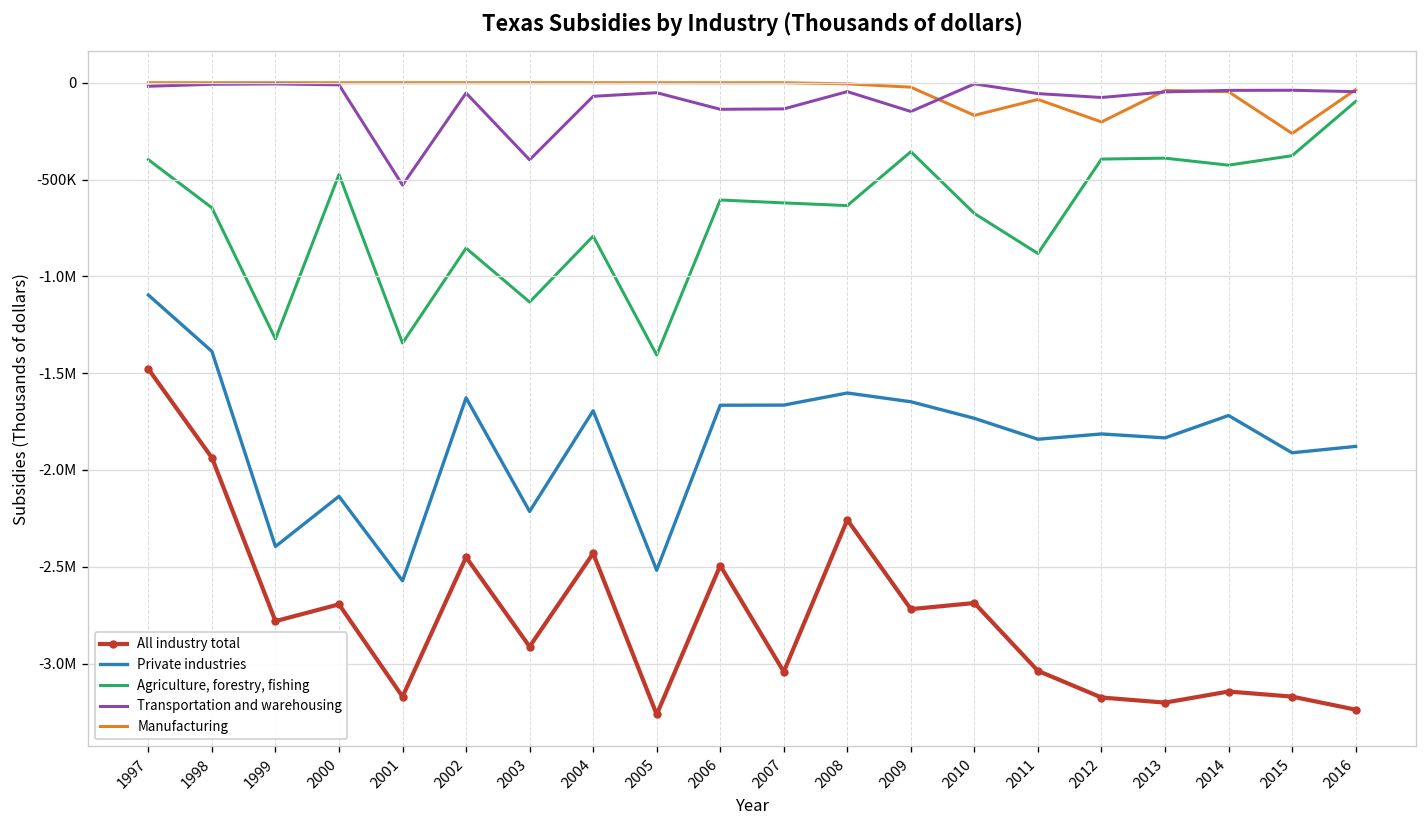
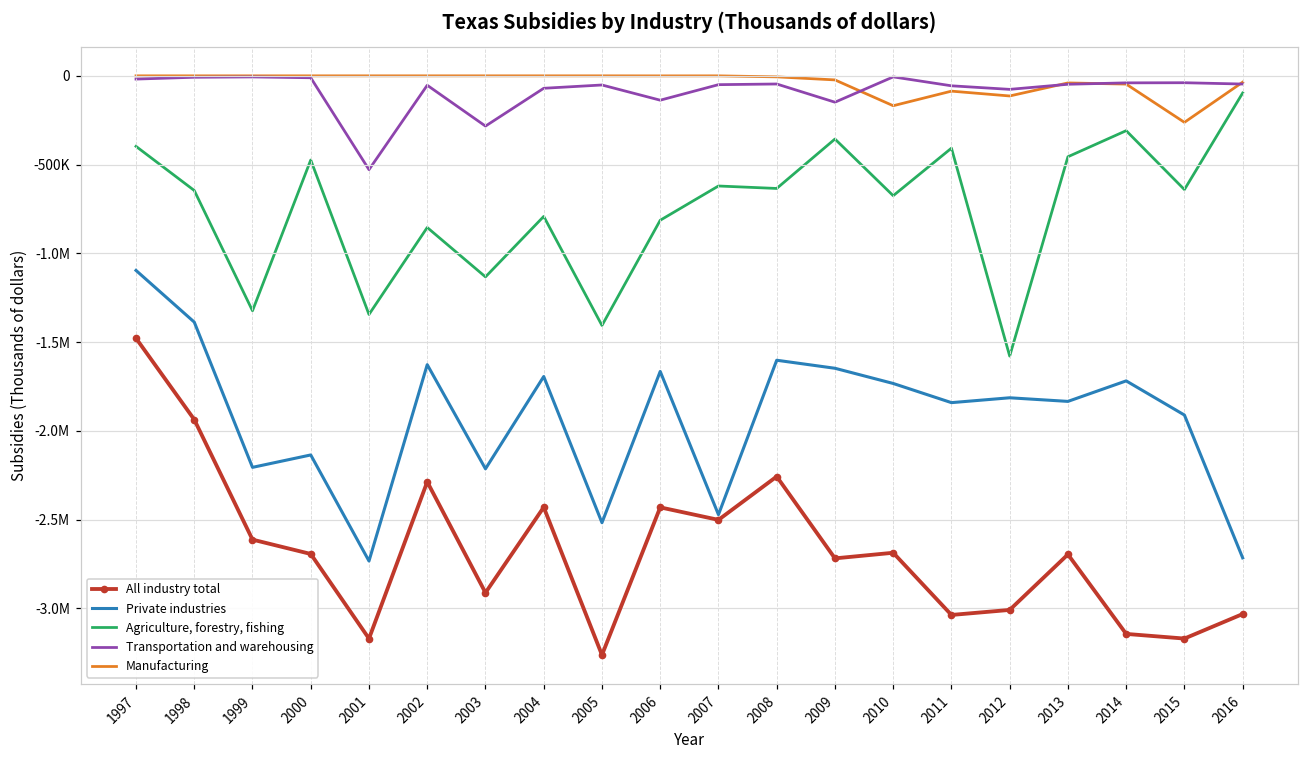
  {
    "All industry total": {
      "1997": -1480000,
      "1998": -1940000,
-     "1999": -2780000,
+     "1999": -2610000,
      "2000": -2690000,
      "2001": -3170000,
-     "2002": -2450000,
+     "2002": -2290000,
      "2003": -2910000,
      "2004": -2430000,
      "2005": -3260000,
-     "2006": -2490000,
-     "2007": -3040000,
+     "2006": -2430000,
+     "2007": -2500000,
      "2008": -2260000,
      "2009": -2720000,
      "2010": -2690000,
      "2011": -3040000,
-     "2012": -3180000,
-     "2013": -3200000,
+     "2012": -3010000,
+     "2013": -2700000,
      "2014": -3140000,
      "2015": -3170000,
-     "2016": -3240000
+     "2016": -3030000
    },
    "Private industries": {
      "1997": -1100000,
      "1998": -1390000,
-     "1999": -2400000,
+     "1999": -2210000,
      "2000": -2140000,
-     "2001": -2570000,
+     "2001": -2730000,
      "2002": -1630000,
      "2003": -2210000,
      "2004": -1690000,
      "2005": -2520000,
      "2006": -1670000,
-     "2007": -1660000,
+     "2007": -2470000,
      "2008": -1600000,
      "2009": -1650000,
      "2010": -1730000,
      "2011": -1840000,
      "2012": -1810000,
      "2013": -1830000,
      "2014": -1720000,
      "2015": -1910000,
-     "2016": -1880000
+     "2016": -2720000
    },
    "Agriculture, forestry, fishing": {
      "1997": -400000,
      "1998": -650000,
      "1999": -1320000,
      "2000": -470000,
      "2001": -1340000,
      "2002": -850000,
      "2003": -1130000,
      "2004": -790000,
      "2005": -1410000,
-     "2006": -610000,
+     "2006": -810000,
      "2007": -620000,
      "2008": -630000,
      "2009": -360000,
      "2010": -680000,
-     "2011": -880000,
-     "2012": -390000,
-     "2013": -390000,
-     "2014": -430000,
-     "2015": -380000,
+     "2011": -410000,
+     "2012": -1580000,
+     "2013": -460000,
+     "2014": -310000,
+     "2015": -640000,
      "2016": -100000
    },
    "Transportation and warehousing": {
      "1997": -20000,
      "2001": -530000,
      "2002": -50000,
-     "2003": -400000,
+     "2003": -280000,
      "2004": -70000,
      "2005": -50000,
      "2006": -140000,
-     "2007": -140000,
+     "2007": -50000,
      "2008": -50000,
      "2009": -150000,
      "2010": -10000,
      "2011": -60000,
      "2012": -80000,
      "2015": -40000
    },
    "Manufacturing": {
      "1997": 0,
      "2001": 0,
      "2002": 0,
      "2003": 0,
      "2004": 0,
      "2005": 0,
      "2006": 0,
      "2007": 0,
      "2008": -10000,
      "2009": -20000,
      "2010": -170000,
      "2011": -90000,
-     "2012": -200000,
+     "2012": -110000,
      "2015": -260000
    }
  }
